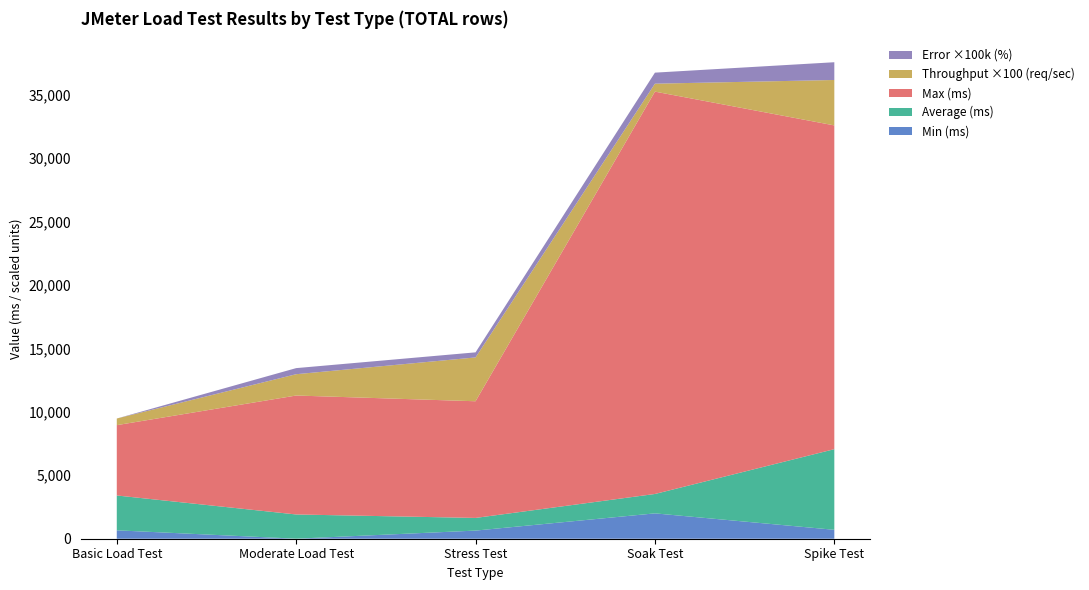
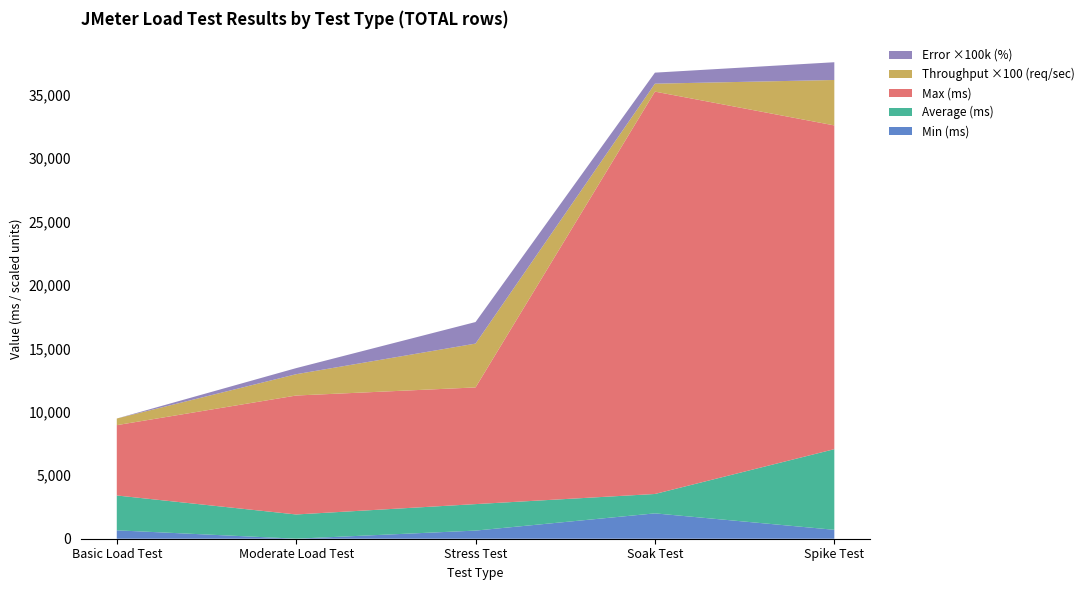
  {
    "Min (ms)": {
      "Basic Load Test": "700",
      "Stress Test": "600",
      "Soak Test": "2,000",
      "Spike Test": "700"
    },
    "Average (ms)": {
      "Basic Load Test": "2,700",
      "Moderate Load Test": "1,900",
-     "Stress Test": "1,000",
+     "Stress Test": "2,100",
      "Soak Test": "1,500",
      "Spike Test": "6,400"
    },
    "Max (ms)": {
      "Basic Load Test": "5,500",
      "Moderate Load Test": "9,400",
      "Stress Test": "9,200",
      "Soak Test": "31,700",
      "Spike Test": "25,500"
    },
    "Throughput ×100 (req/sec)": {
      "Moderate Load Test": "1,700",
      "Stress Test": "3,500",
      "Soak Test": "600",
      "Spike Test": "3,600"
    },
    "Error ×100k (%)": {
      "Moderate Load Test": "500",
-     "Stress Test": "400",
+     "Stress Test": "1,700",
      "Soak Test": "900",
      "Spike Test": "1,400"
    }
  }
